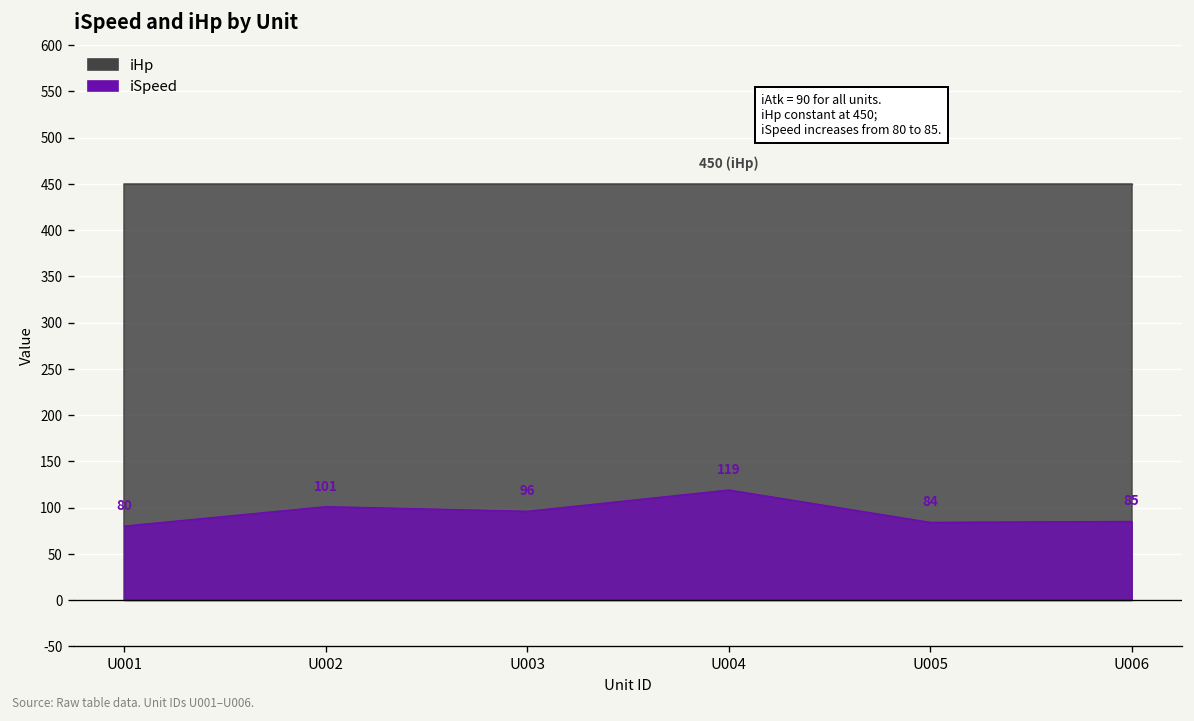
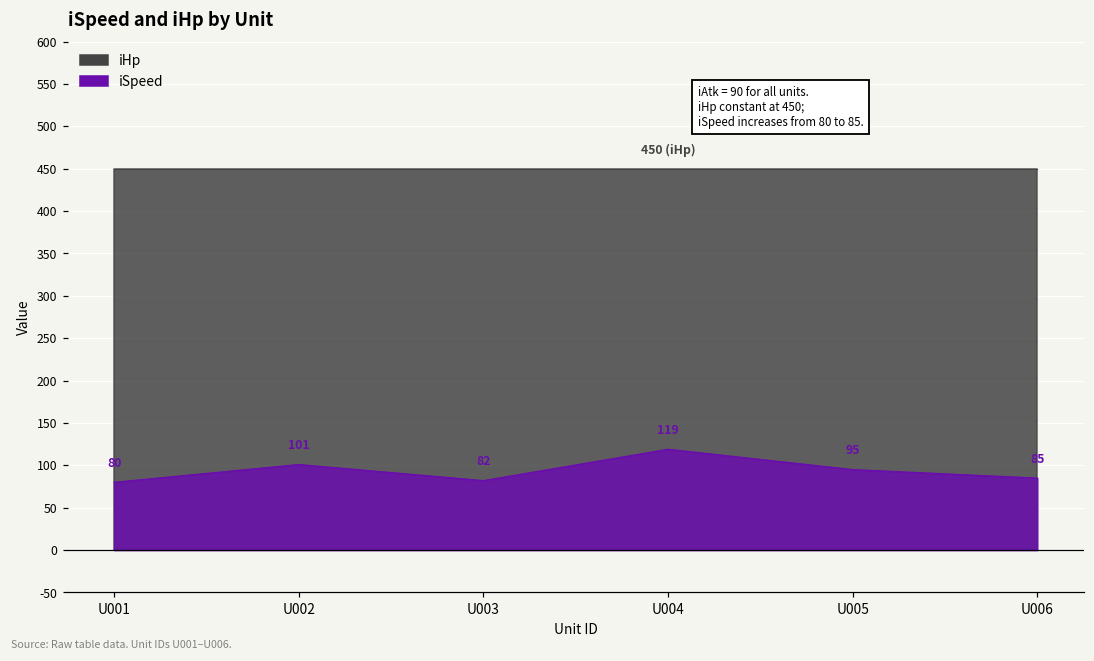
  {
    "iHp": {
      "U004": 450
    },
    "iSpeed": {
      "U001": 80,
      "U002": 101,
-     "U003": 96,
+     "U003": 82,
      "U004": 119,
-     "U005": 84,
+     "U005": 95,
      "U006": 85
    }
  }
